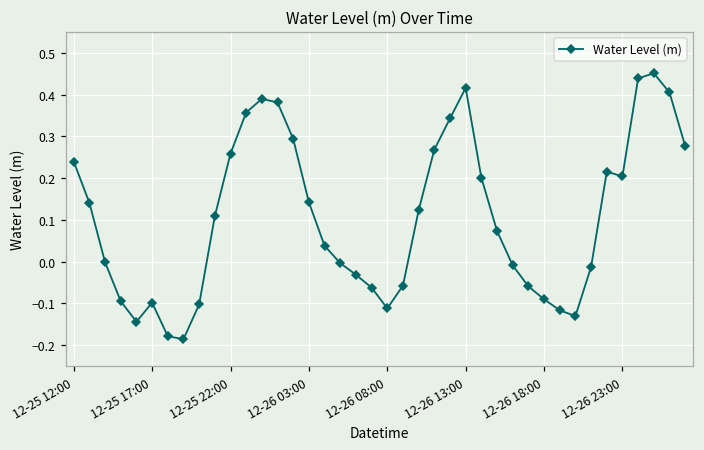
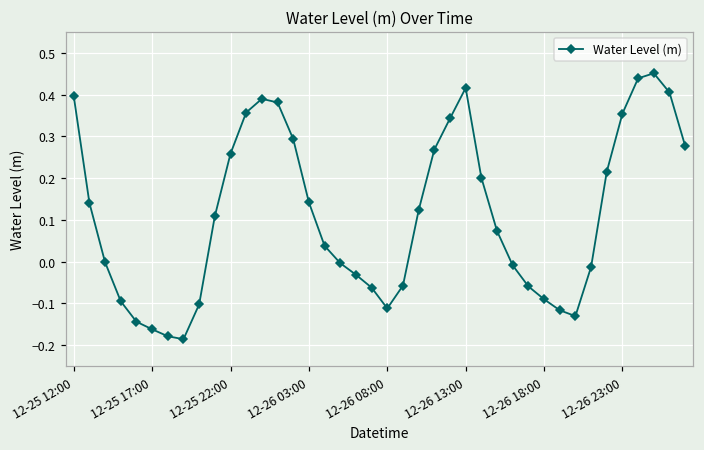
  {
-   "12-25 12:00": 0.24,
-   "12-25 17:00": -0.10,
+   "12-25 12:00": 0.40,
+   "12-25 17:00": -0.16,
    "12-25 22:00": 0.26,
    "12-26 03:00": 0.14,
    "12-26 08:00": -0.11,
    "12-26 13:00": 0.42,
    "12-26 18:00": -0.09,
-   "12-26 23:00": 0.20
+   "12-26 23:00": 0.35
  }
